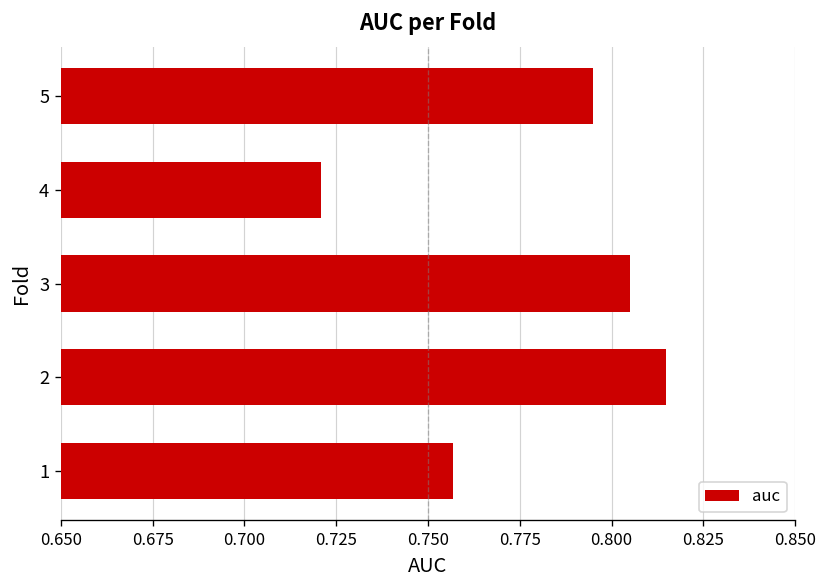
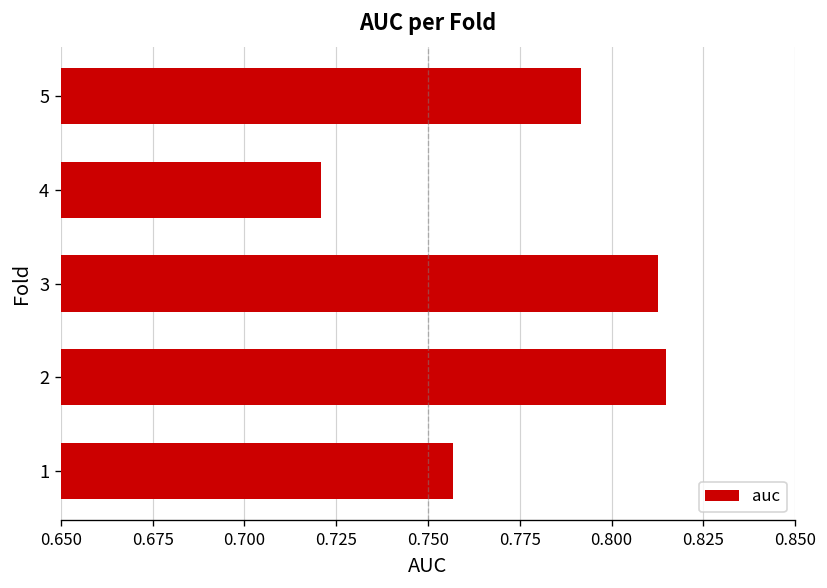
  {
-   "5": 0.795,
+   "5": 0.792,
    "4": 0.721,
-   "3": 0.805,
+   "3": 0.813,
    "2": 0.815,
    "1": 0.757
  }
